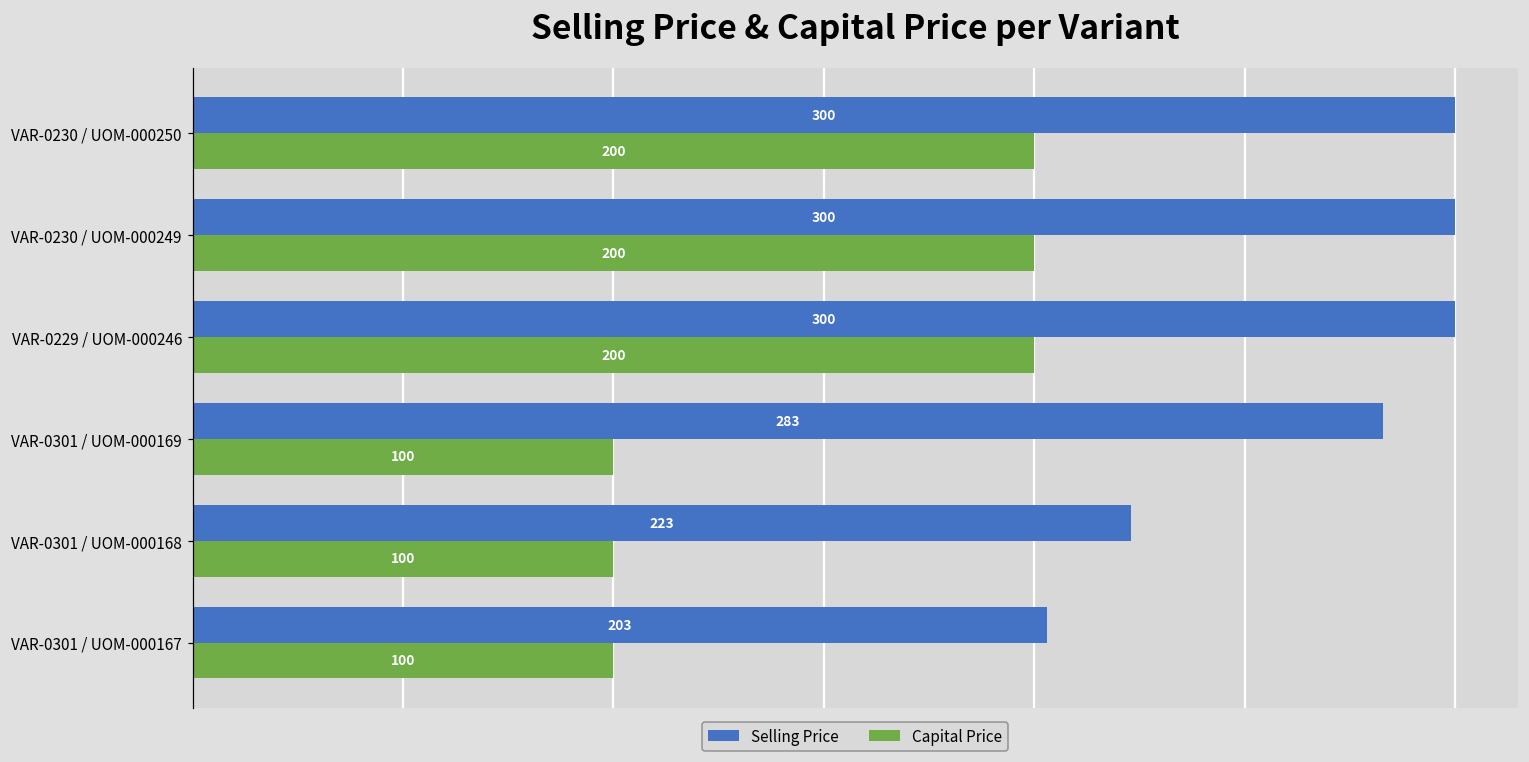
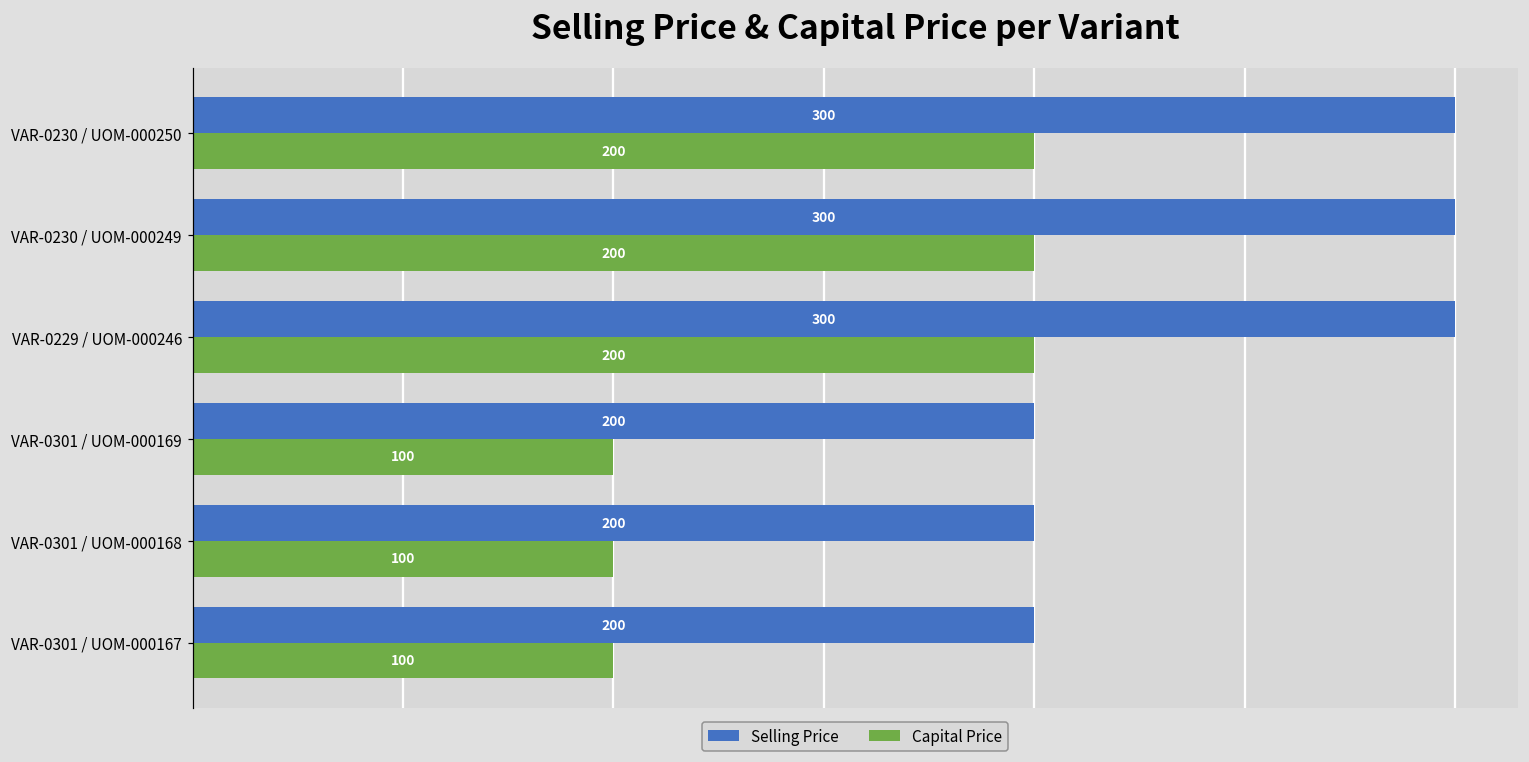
  {
    "Selling Price": {
      "VAR-0230 / UOM-000250": 300,
      "VAR-0230 / UOM-000249": 300,
      "VAR-0229 / UOM-000246": 300,
-     "VAR-0301 / UOM-000169": 283,
-     "VAR-0301 / UOM-000168": 223,
-     "VAR-0301 / UOM-000167": 203
+     "VAR-0301 / UOM-000169": 200,
+     "VAR-0301 / UOM-000168": 200,
+     "VAR-0301 / UOM-000167": 200
    },
    "Capital Price": {
      "VAR-0230 / UOM-000250": 200,
      "VAR-0230 / UOM-000249": 200,
      "VAR-0229 / UOM-000246": 200,
      "VAR-0301 / UOM-000169": 100,
      "VAR-0301 / UOM-000168": 100,
      "VAR-0301 / UOM-000167": 100
    }
  }
